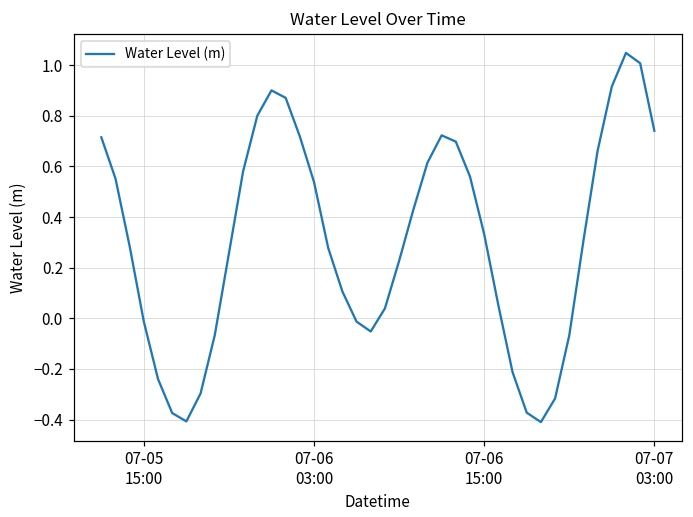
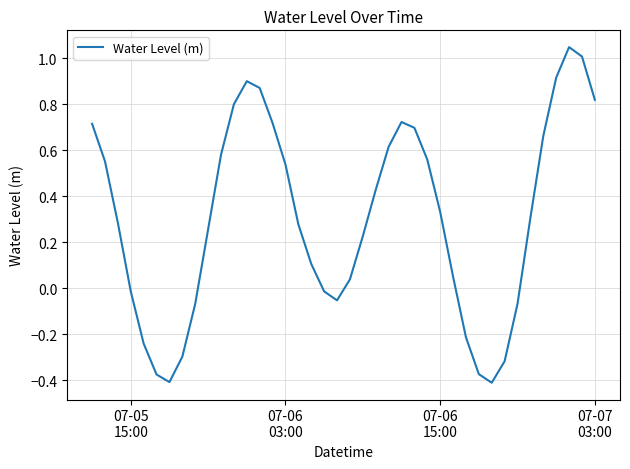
  {
    "07-05 15:00": -0.01,
    "07-06 03:00": 0.54,
    "07-06 15:00": 0.33,
-   "07-07 03:00": 0.74
+   "07-07 03:00": 0.82
  }
